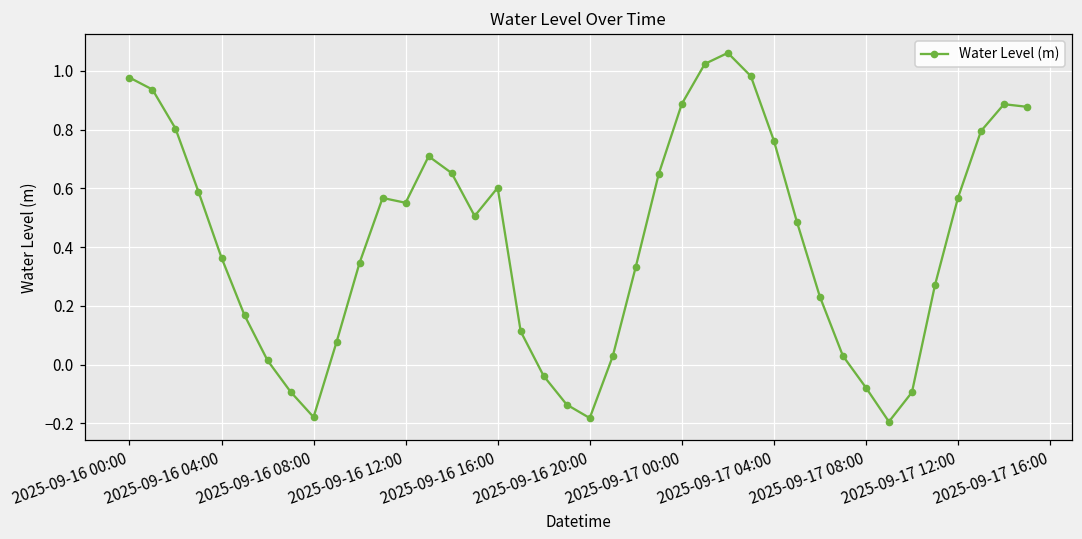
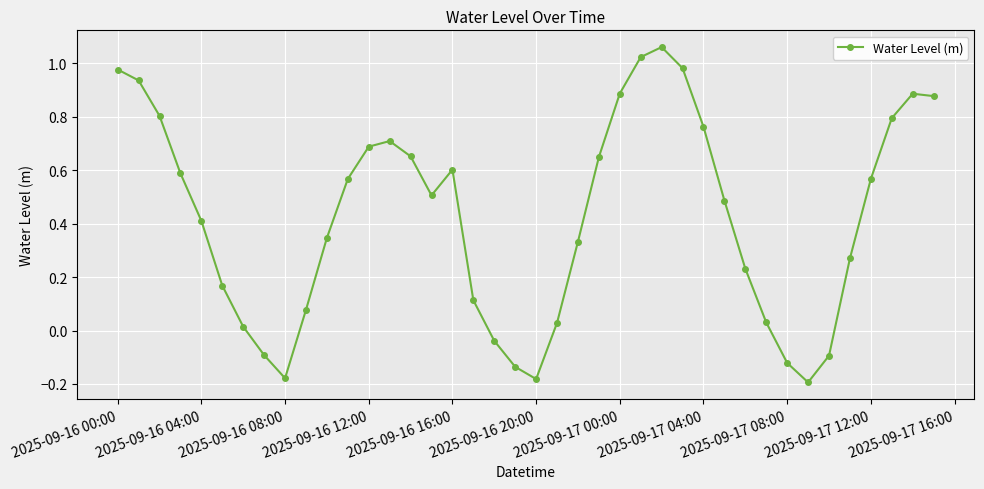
  {
    "2025-09-16 00:00": 0.98,
-   "2025-09-16 04:00": 0.36,
+   "2025-09-16 04:00": 0.41,
    "2025-09-16 08:00": -0.18,
-   "2025-09-16 12:00": 0.55,
+   "2025-09-16 12:00": 0.69,
    "2025-09-16 16:00": 0.60,
    "2025-09-16 20:00": -0.18,
    "2025-09-17 00:00": 0.89,
    "2025-09-17 04:00": 0.76,
-   "2025-09-17 08:00": -0.08,
+   "2025-09-17 08:00": -0.12,
    "2025-09-17 12:00": 0.57
  }
